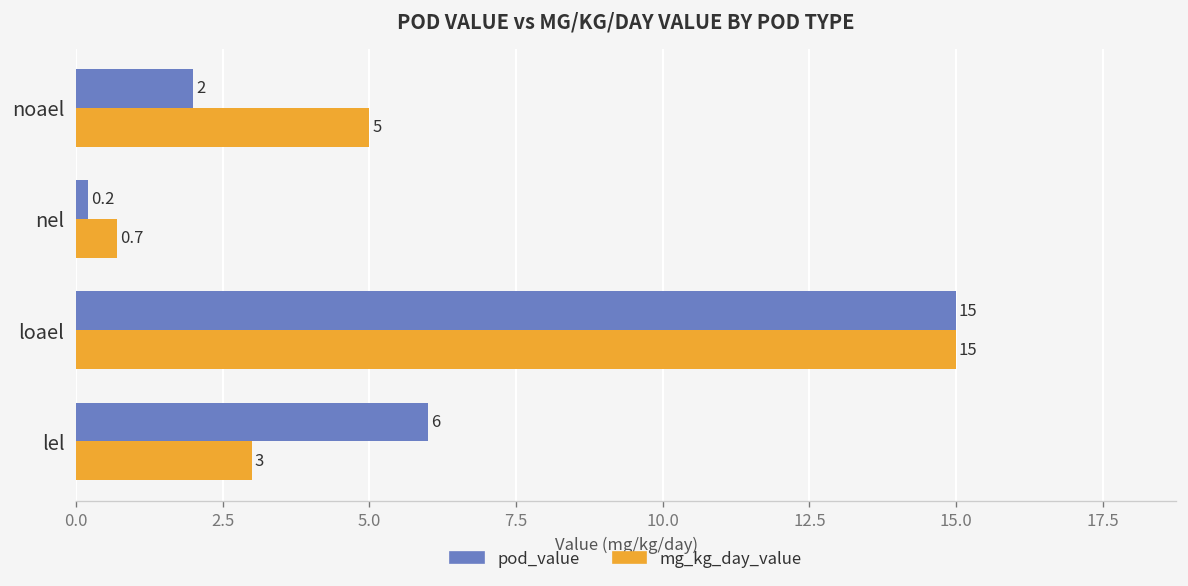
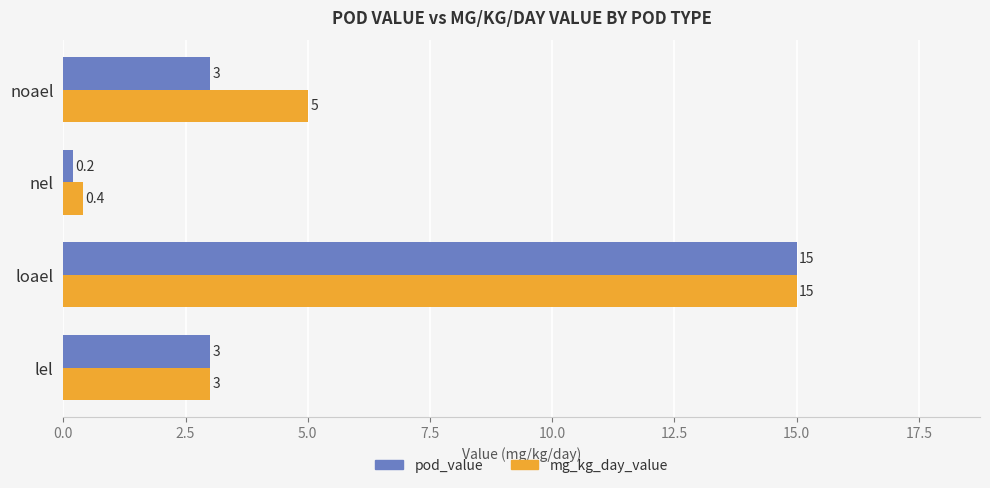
  {
    "pod_value": {
-     "noael": 2,
+     "noael": 3,
      "nel": 0.2,
      "loael": 15,
-     "lel": 6
+     "lel": 3
    },
    "mg_kg_day_value": {
      "noael": 5,
-     "nel": 0.7,
+     "nel": 0.4,
      "loael": 15,
      "lel": 3
    }
  }
